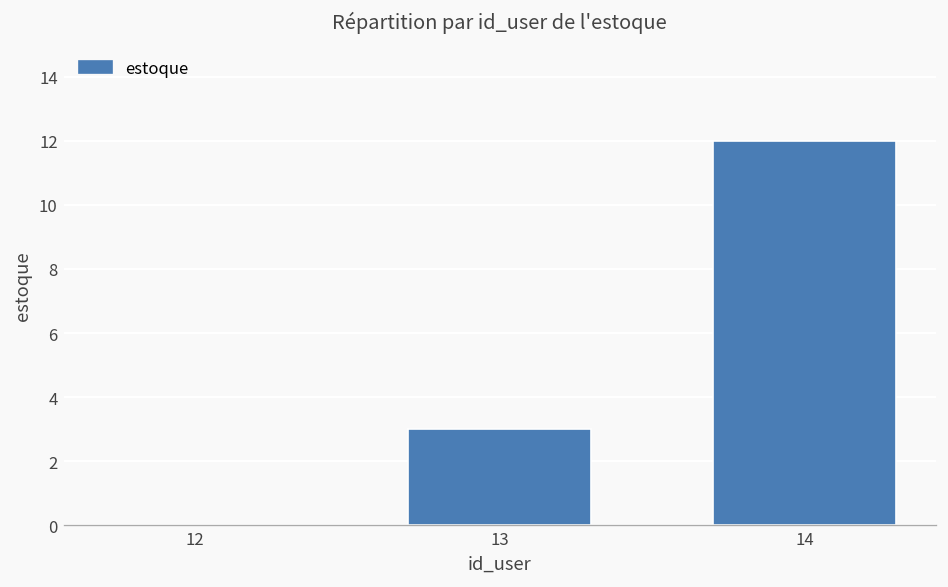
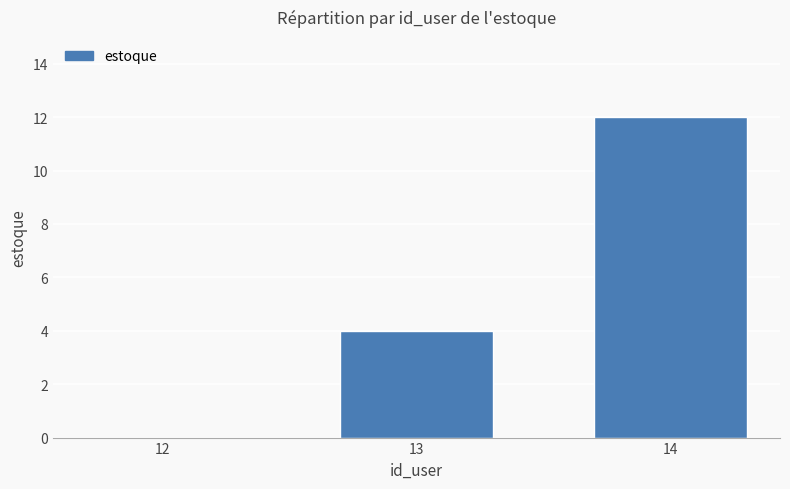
  {
    "12": 0,
-   "13": 3,
+   "13": 4,
    "14": 12
  }
